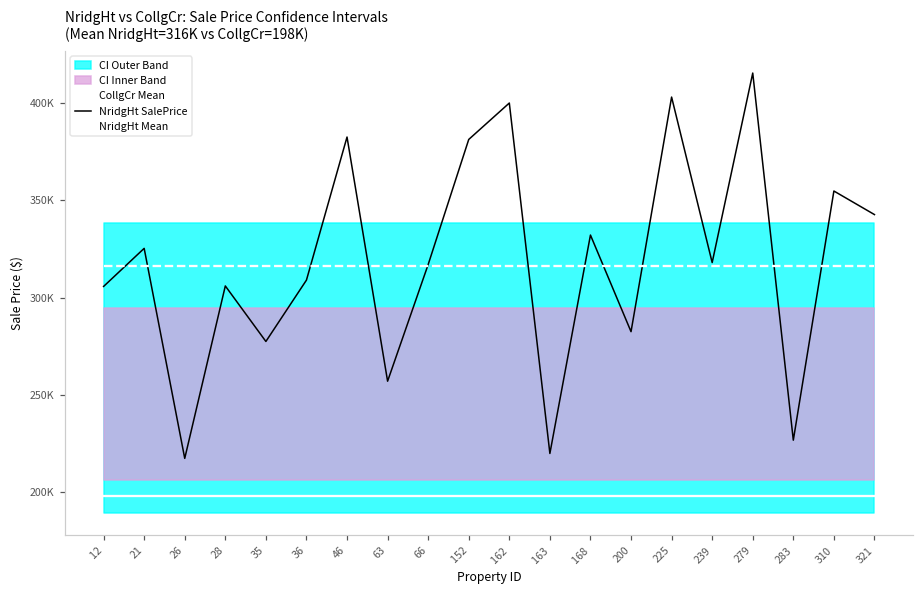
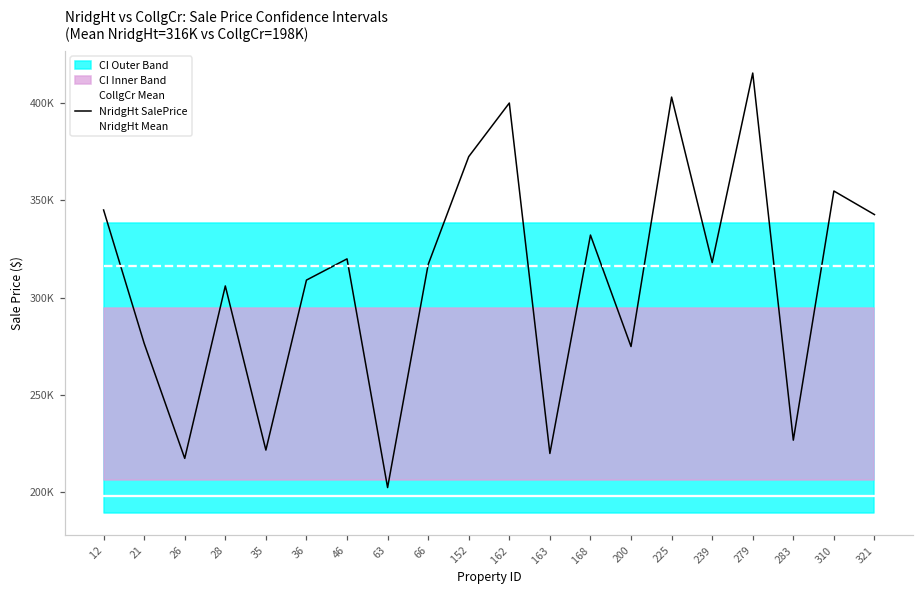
  {
    "CI Outer Band": {
      "12": 338000,
      "21": 338000,
      "26": 338000,
      "28": 338000,
      "35": 338000,
      "36": 338000,
      "46": 338000,
      "63": 338000,
      "66": 338000,
      "152": 338000,
      "162": 338000,
      "163": 338000,
      "168": 338000,
      "200": 338000,
      "225": 338000,
      "239": 338000,
      "279": 338000,
      "283": 338000,
      "310": 338000,
      "321": 338000
    },
    "NridgHt SalePrice": {
-     "12": 306000,
-     "21": 325000,
+     "12": 345000,
+     "21": 277000,
      "26": 217000,
      "28": 306000,
-     "35": 278000,
+     "35": 222000,
      "36": 309000,
-     "46": 382000,
-     "63": 257000,
-     "152": 381000,
+     "46": 320000,
+     "63": 203000,
+     "152": 372000,
      "162": 400000,
      "163": 220000,
      "168": 332000,
-     "200": 283000,
+     "200": 275000,
      "225": 403000,
      "239": 318000,
      "279": 415000,
      "283": 227000,
      "310": 355000,
      "321": 343000
    },
    "CI Inner Band": {
      "12": 294000,
      "21": 294000,
      "26": 294000,
      "28": 294000,
      "35": 294000,
      "36": 294000,
      "46": 294000,
      "63": 294000,
      "66": 294000,
      "152": 294000,
      "162": 294000,
      "163": 294000,
      "168": 294000,
      "200": 294000,
      "225": 294000,
      "239": 294000,
      "279": 294000,
      "283": 294000,
      "310": 294000,
      "321": 294000
    }
  }
